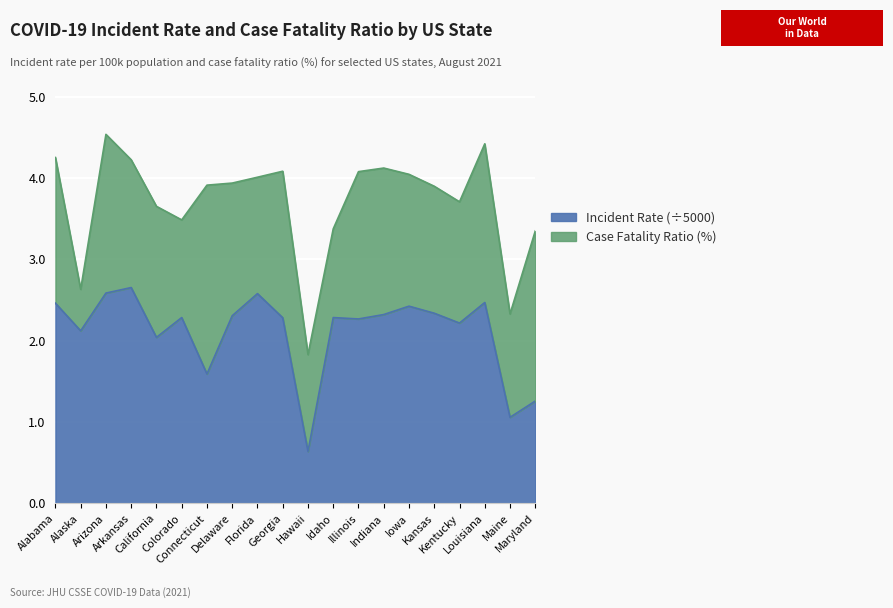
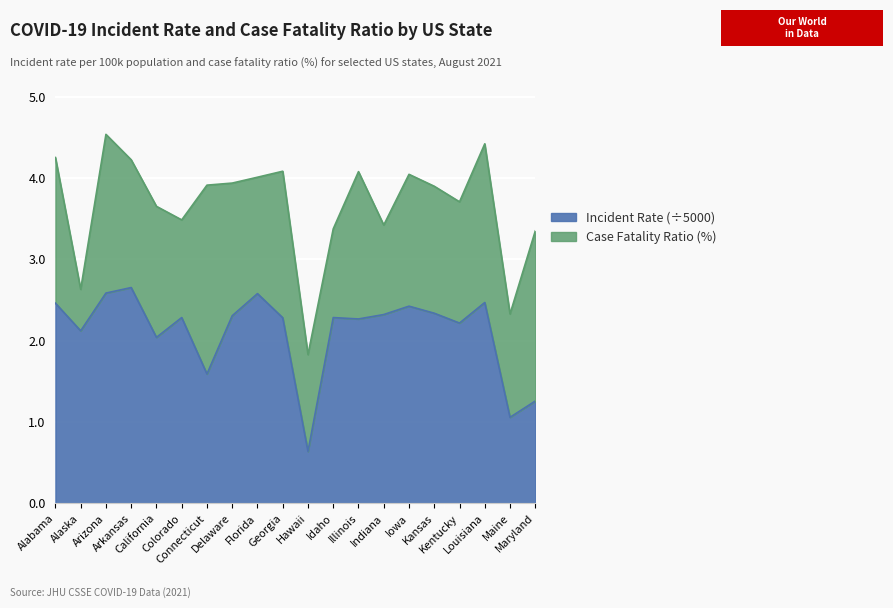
  {
    "Incident Rate (÷5000)": {
      "Alabama": 2.5,
      "Alaska": 2.1,
      "Arizona": 2.6,
      "Arkansas": 2.7,
      "California": 2.0,
      "Colorado": 2.3,
      "Connecticut": 1.6,
      "Delaware": 2.3,
      "Florida": 2.6,
      "Georgia": 2.3,
      "Hawaii": 0.6,
      "Idaho": 2.3,
      "Illinois": 2.3,
      "Indiana": 2.3,
      "Iowa": 2.4,
      "Kansas": 2.3,
      "Kentucky": 2.2,
      "Louisiana": 2.5,
      "Maine": 1.1,
      "Maryland": 1.3
    },
    "Case Fatality Ratio (%)": {
      "Alabama": 1.8,
      "Alaska": 0.5,
      "Arizona": 1.9,
      "Arkansas": 1.6,
      "California": 1.6,
      "Colorado": 1.2,
      "Connecticut": 2.3,
      "Delaware": 1.6,
      "Florida": 1.4,
      "Georgia": 1.8,
      "Hawaii": 1.2,
      "Idaho": 1.1,
      "Illinois": 1.8,
-     "Indiana": 1.8,
+     "Indiana": 1.1,
      "Iowa": 1.6,
      "Kansas": 1.6,
      "Kentucky": 1.5,
      "Louisiana": 1.9,
      "Maine": 1.3,
      "Maryland": 2.1
    }
  }
